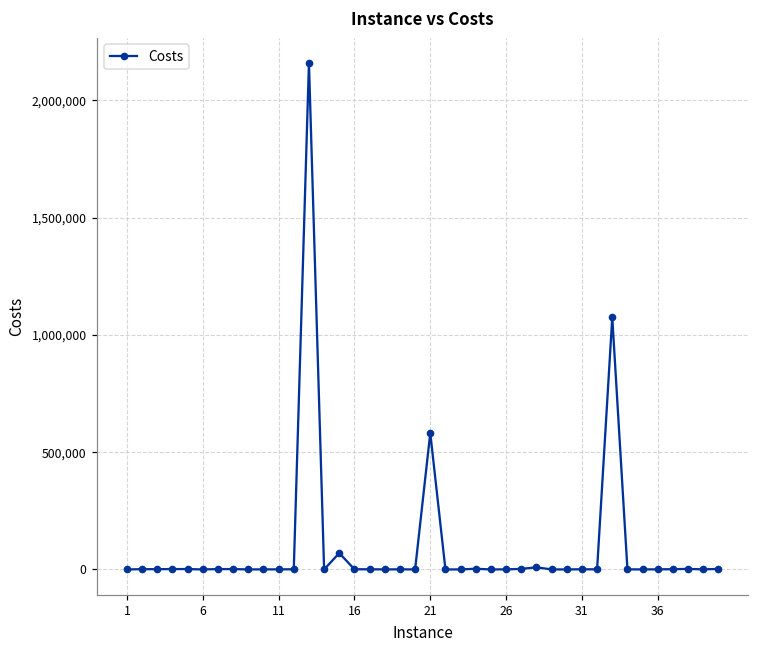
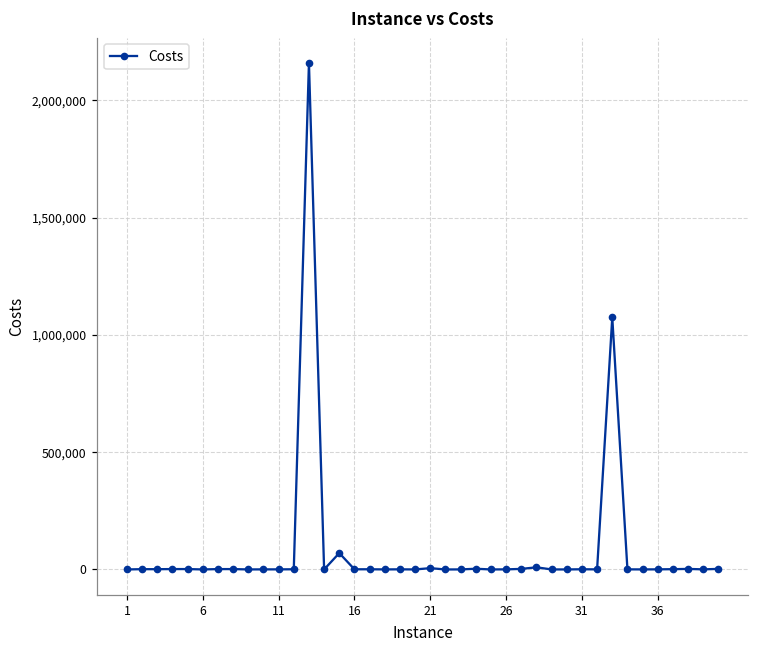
  {
    "1": "0",
    "6": "0",
    "11": "0",
    "16": "0",
-   "21": "580,000",
+   "21": "10,000",
    "26": "0",
    "31": "0",
    "36": "0"
  }
